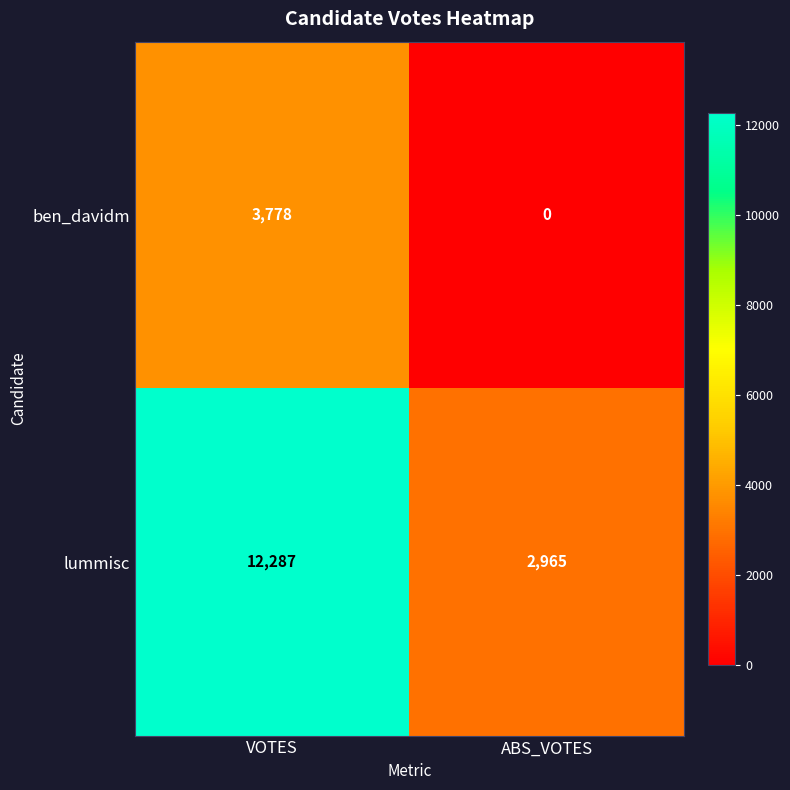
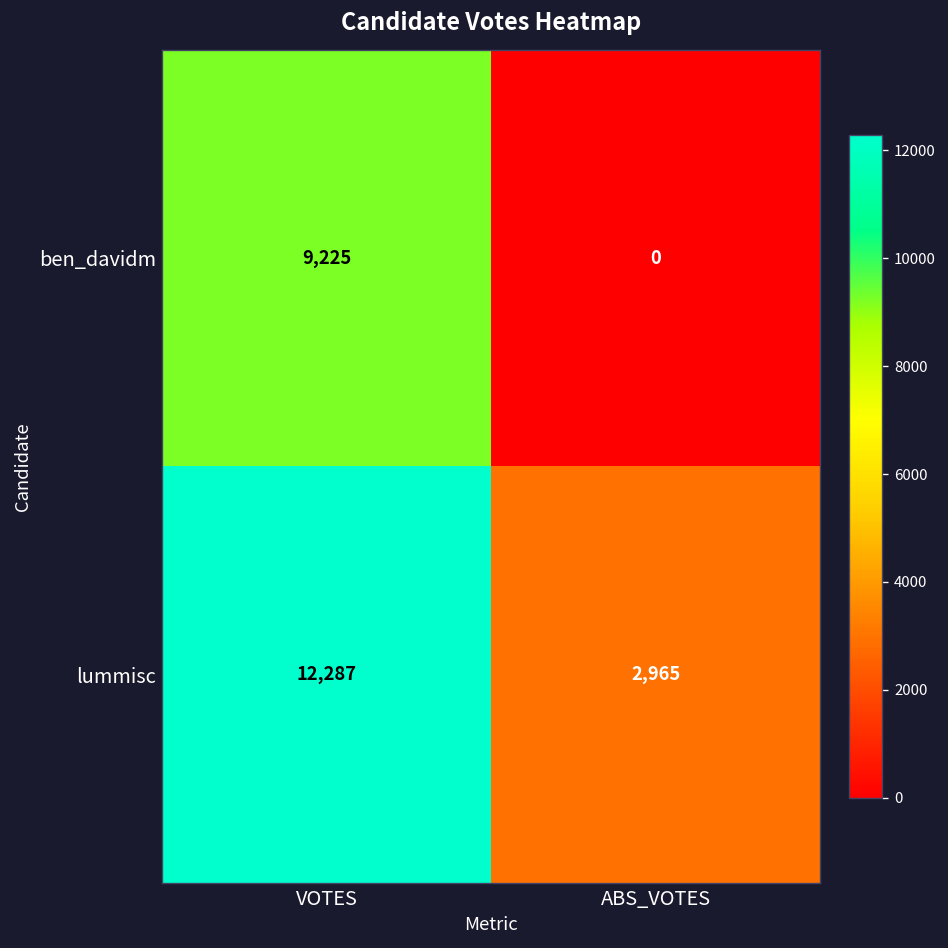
  {
    "ben_davidm": {
-     "VOTES": "3,778",
+     "VOTES": "9,225",
      "ABS_VOTES": "0"
    },
    "lummisc": {
      "VOTES": "12,287",
      "ABS_VOTES": "2,965"
    }
  }
